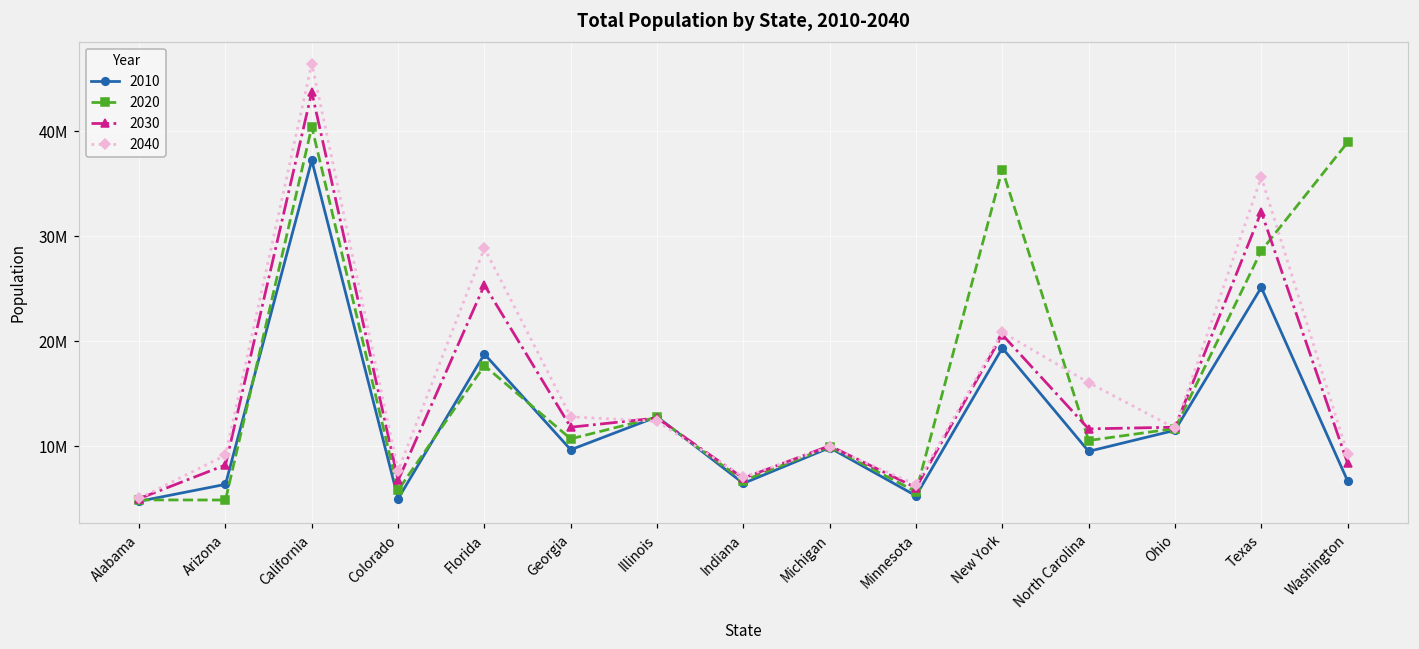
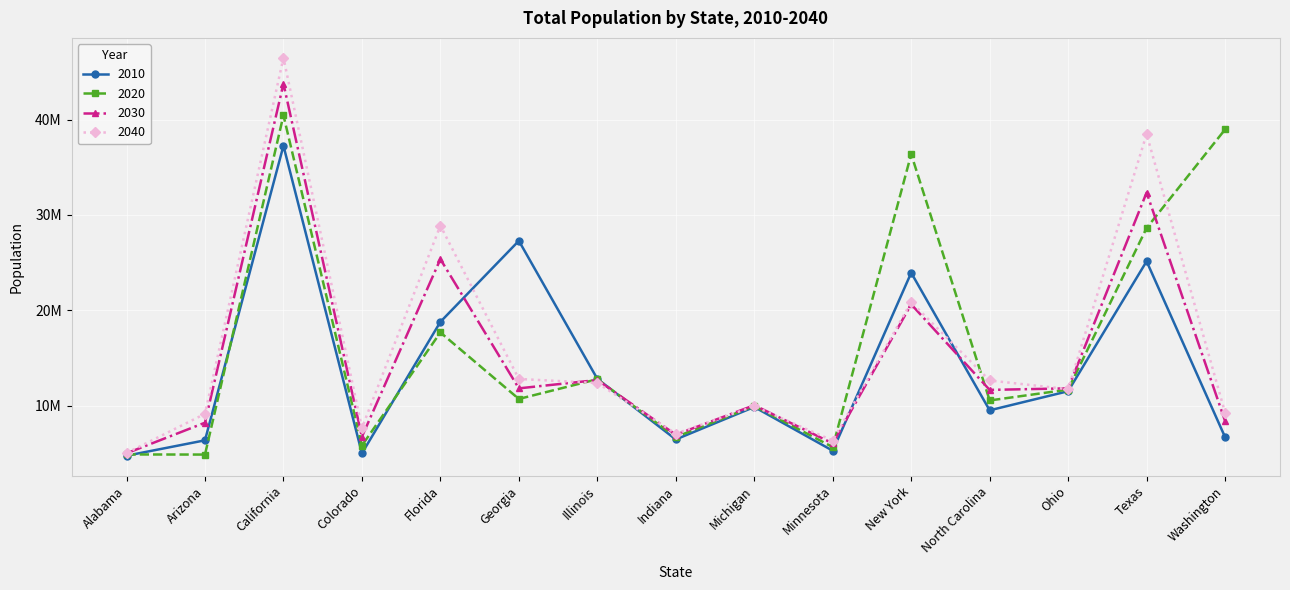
  {
    "2010": {
      "Arizona": 6000000,
      "California": 37000000,
      "Colorado": 5000000,
      "Florida": 19000000,
-     "Georgia": 10000000,
+     "Georgia": 27000000,
      "Minnesota": 5000000,
-     "New York": 19000000,
+     "New York": 24000000,
      "North Carolina": 10000000,
      "Texas": 25000000,
      "Washington": 7000000
    },
    "2020": {
      "Arizona": 5000000,
      "California": 40000000,
      "Colorado": 6000000,
      "Florida": 18000000,
      "Georgia": 11000000,
      "Minnesota": 6000000,
      "New York": 36000000,
      "North Carolina": 11000000,
      "Texas": 29000000,
      "Washington": 39000000
    },
    "2030": {
      "Arizona": 8000000,
      "California": 44000000,
      "Colorado": 7000000,
      "Florida": 25000000,
      "Georgia": 12000000,
      "Minnesota": 6000000,
      "North Carolina": 12000000,
      "Texas": 32000000,
      "Washington": 8000000
    },
    "2040": {
      "Arizona": 9000000,
      "California": 46000000,
      "Colorado": 8000000,
      "Florida": 29000000,
      "Georgia": 13000000,
      "Illinois": 12000000,
      "Minnesota": 6000000,
-     "North Carolina": 16000000,
-     "Texas": 36000000,
+     "North Carolina": 13000000,
+     "Texas": 38000000,
      "Washington": 9000000
    }
  }
